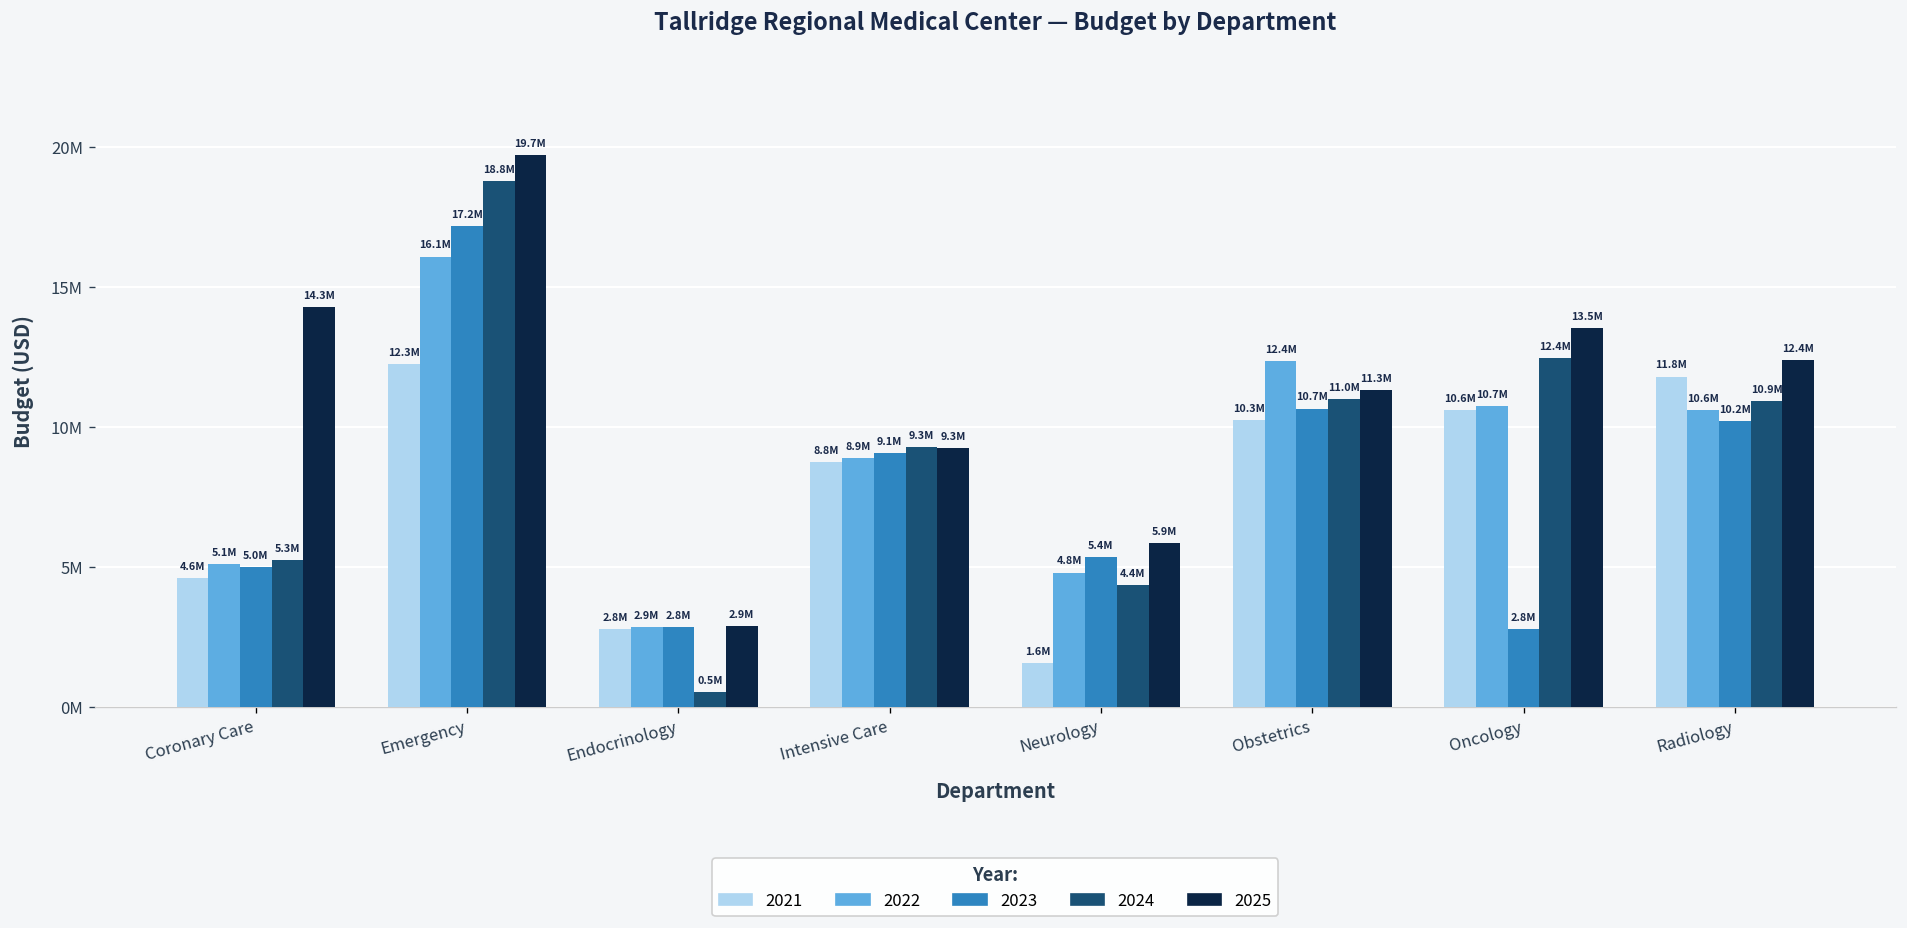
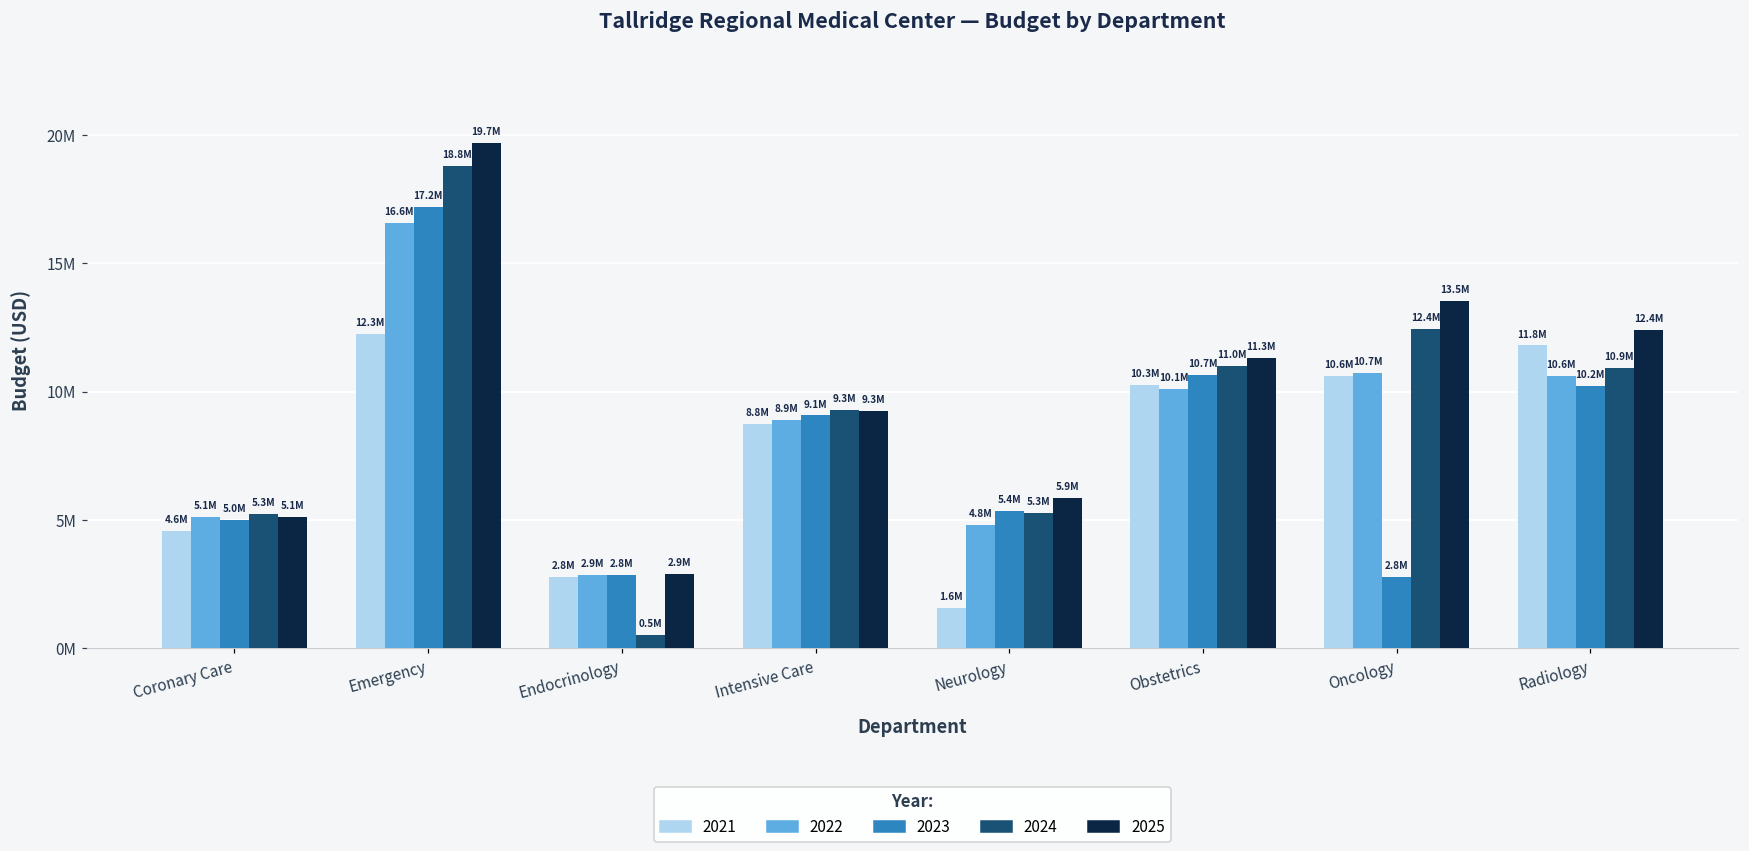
  {
    "2021": {
      "Coronary Care": "4.6M",
      "Emergency": "12.3M",
      "Endocrinology": "2.8M",
      "Intensive Care": "8.8M",
      "Neurology": "1.6M",
      "Obstetrics": "10.3M",
      "Oncology": "10.6M",
      "Radiology": "11.8M"
    },
    "2022": {
      "Coronary Care": "5.1M",
-     "Emergency": "16.1M",
+     "Emergency": "16.6M",
      "Endocrinology": "2.9M",
      "Intensive Care": "8.9M",
      "Neurology": "4.8M",
-     "Obstetrics": "12.4M",
+     "Obstetrics": "10.1M",
      "Oncology": "10.7M",
      "Radiology": "10.6M"
    },
    "2023": {
      "Coronary Care": "5.0M",
      "Emergency": "17.2M",
      "Endocrinology": "2.8M",
      "Intensive Care": "9.1M",
      "Neurology": "5.4M",
      "Obstetrics": "10.7M",
      "Oncology": "2.8M",
      "Radiology": "10.2M"
    },
    "2024": {
      "Coronary Care": "5.3M",
      "Emergency": "18.8M",
      "Endocrinology": "0.5M",
      "Intensive Care": "9.3M",
-     "Neurology": "4.4M",
+     "Neurology": "5.3M",
      "Obstetrics": "11.0M",
      "Oncology": "12.4M",
      "Radiology": "10.9M"
    },
    "2025": {
-     "Coronary Care": "14.3M",
+     "Coronary Care": "5.1M",
      "Emergency": "19.7M",
      "Endocrinology": "2.9M",
      "Intensive Care": "9.3M",
      "Neurology": "5.9M",
      "Obstetrics": "11.3M",
      "Oncology": "13.5M",
      "Radiology": "12.4M"
    }
  }
